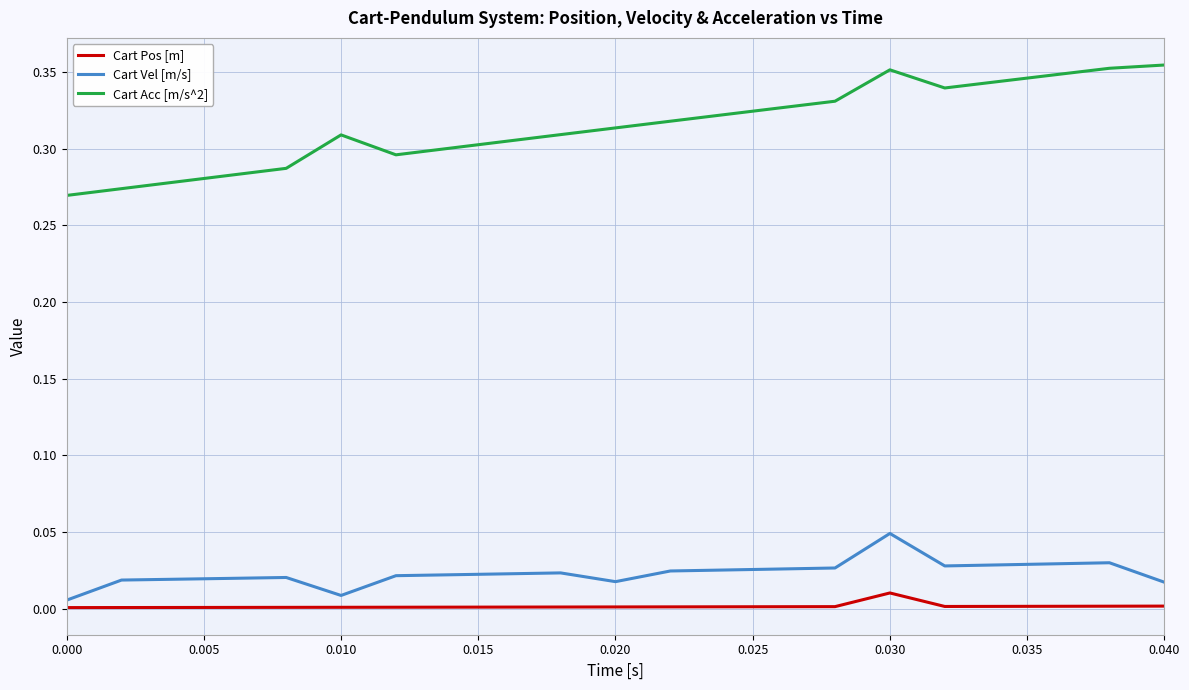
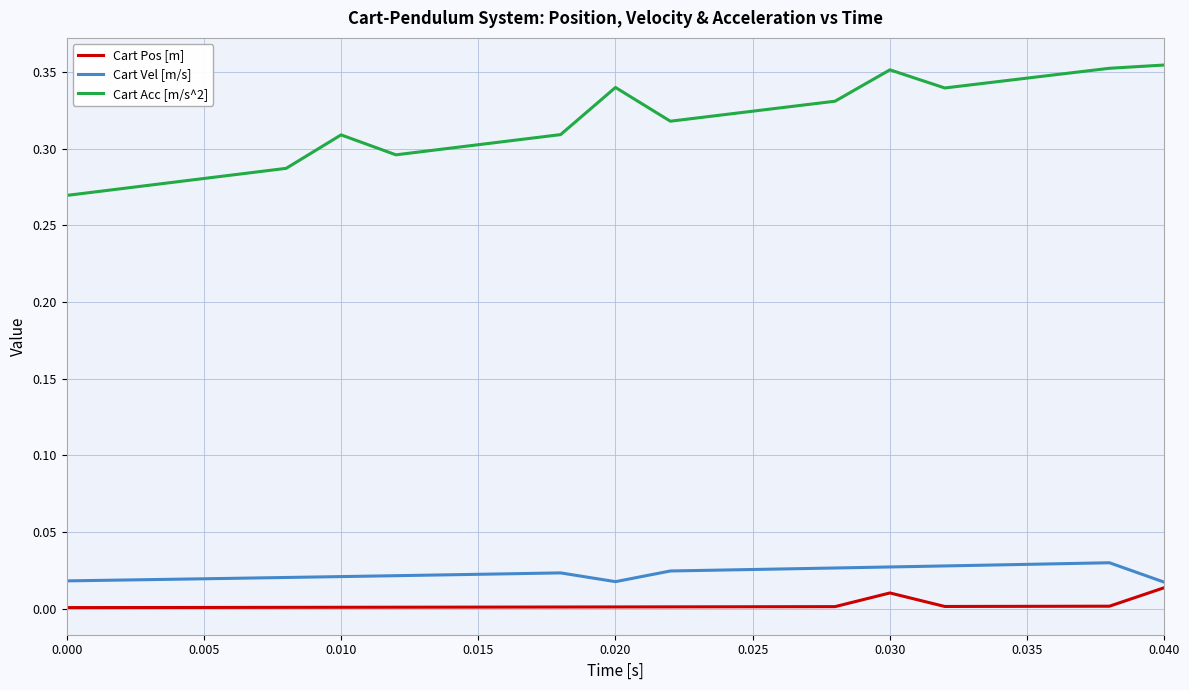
  {
    "Cart Pos [m]": {
      "0.000": 0.001,
      "0.010": 0.001,
      "0.020": 0.001,
      "0.030": 0.010,
-     "0.040": 0.002
+     "0.040": 0.014
    },
    "Cart Vel [m/s]": {
-     "0.000": 0.006,
-     "0.010": 0.009,
+     "0.000": 0.018,
+     "0.010": 0.021,
      "0.020": 0.018,
-     "0.030": 0.049,
+     "0.030": 0.027,
      "0.040": 0.017
    },
    "Cart Acc [m/s^2]": {
      "0.000": 0.269,
      "0.010": 0.309,
-     "0.020": 0.313,
+     "0.020": 0.340,
      "0.030": 0.351,
      "0.040": 0.354
    }
  }
